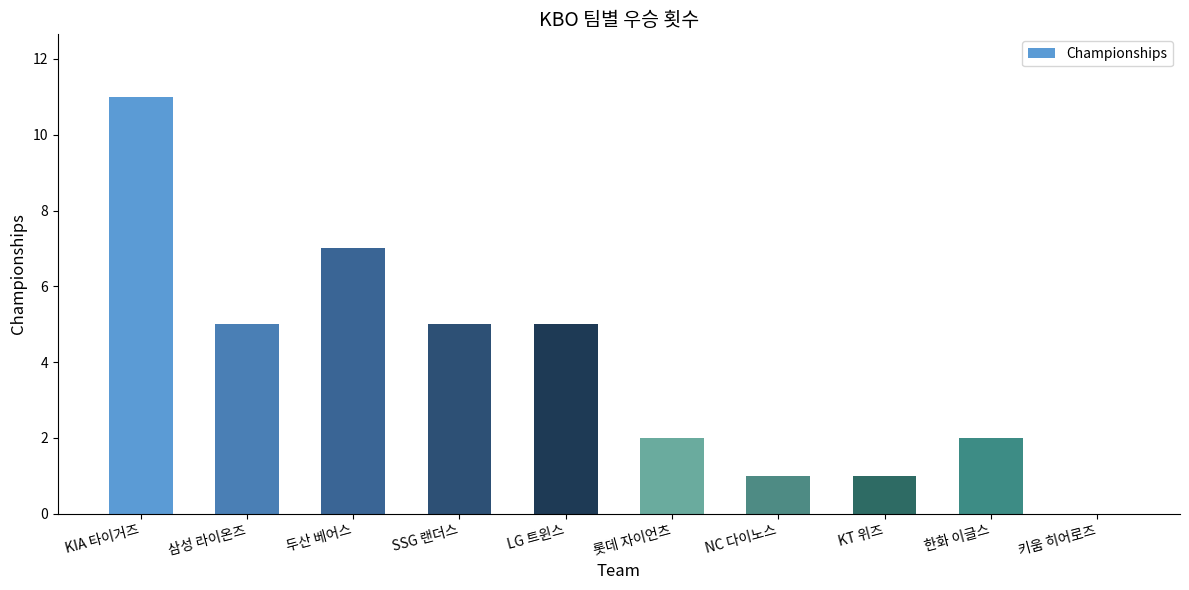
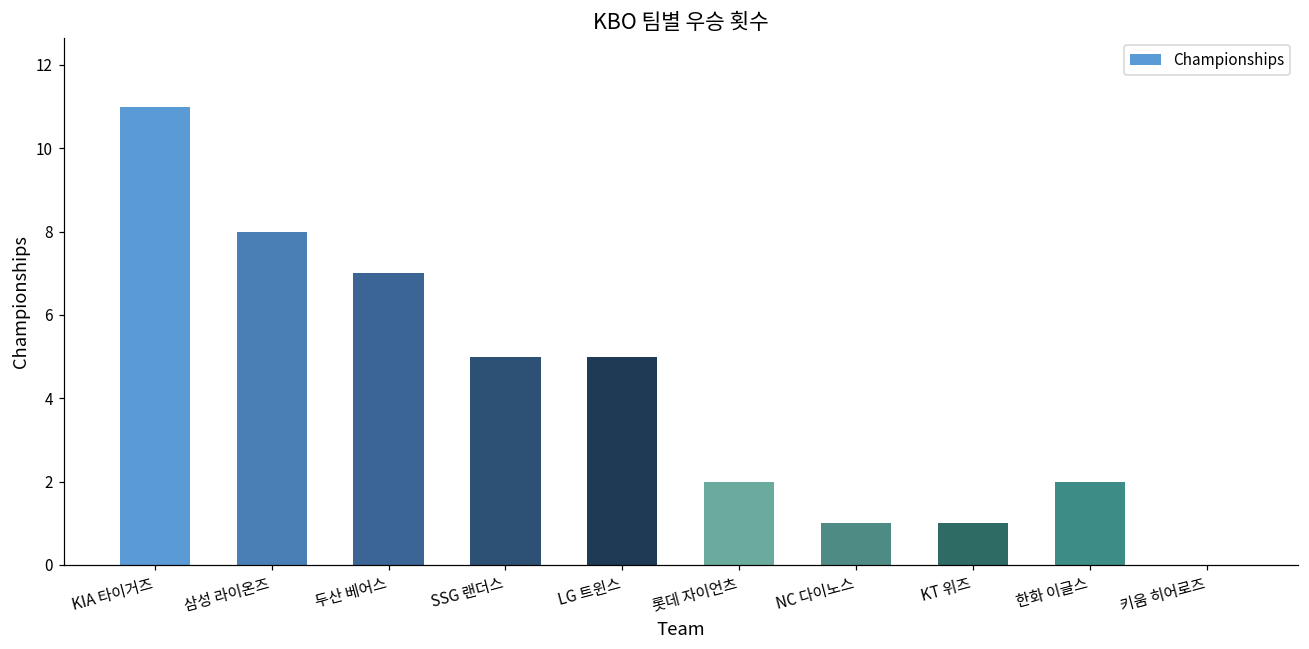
  {
    "KIA 타이거즈": 11,
-   "삼성 라이온즈": 5,
+   "삼성 라이온즈": 8,
    "두산 베어스": 7,
    "SSG 랜더스": 5,
    "LG 트윈스": 5,
    "롯데 자이언츠": 2,
    "NC 다이노스": 1,
    "KT 위즈": 1,
    "한화 이글스": 2,
    "키움 히어로즈": 0
  }
